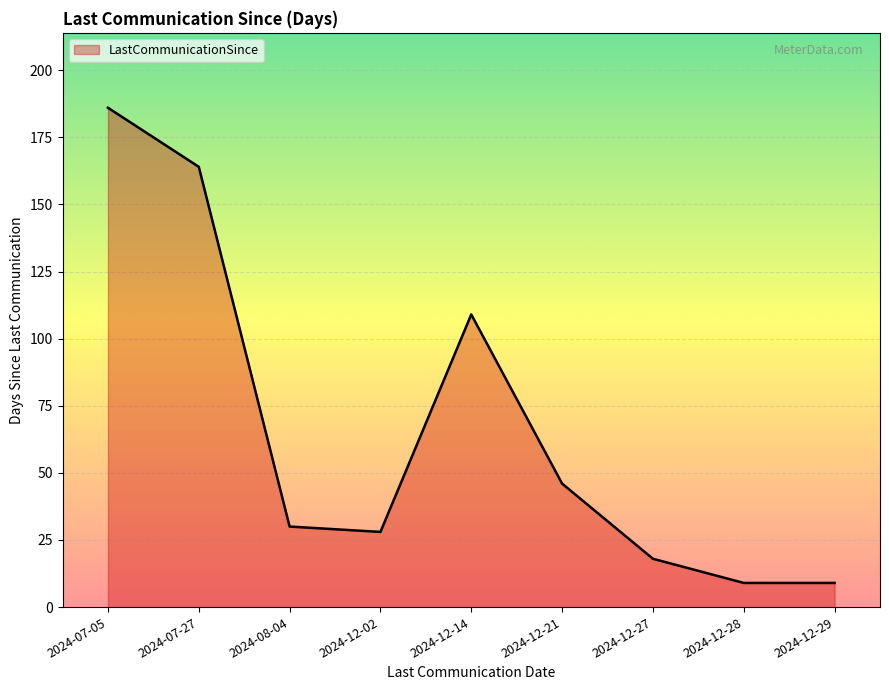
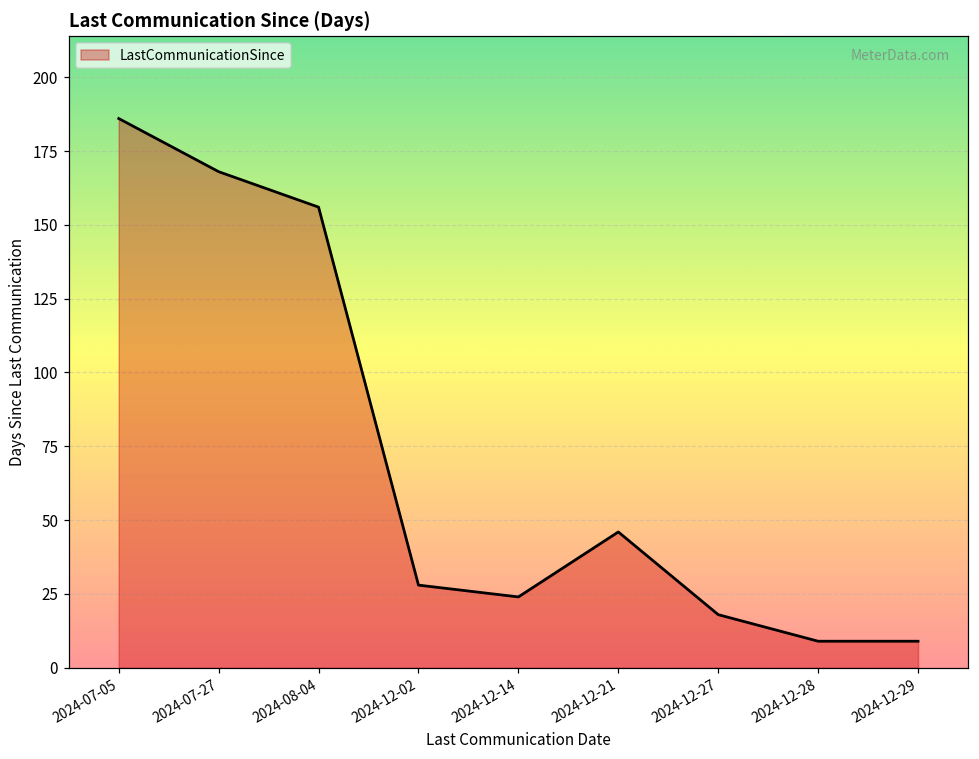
  {
    "2024-07-05": 186,
-   "2024-07-27": 164,
-   "2024-08-04": 30,
+   "2024-07-27": 168,
+   "2024-08-04": 156,
    "2024-12-02": 28,
-   "2024-12-14": 109,
+   "2024-12-14": 24,
    "2024-12-21": 46,
    "2024-12-27": 18,
    "2024-12-28": 9,
    "2024-12-29": 9
  }
